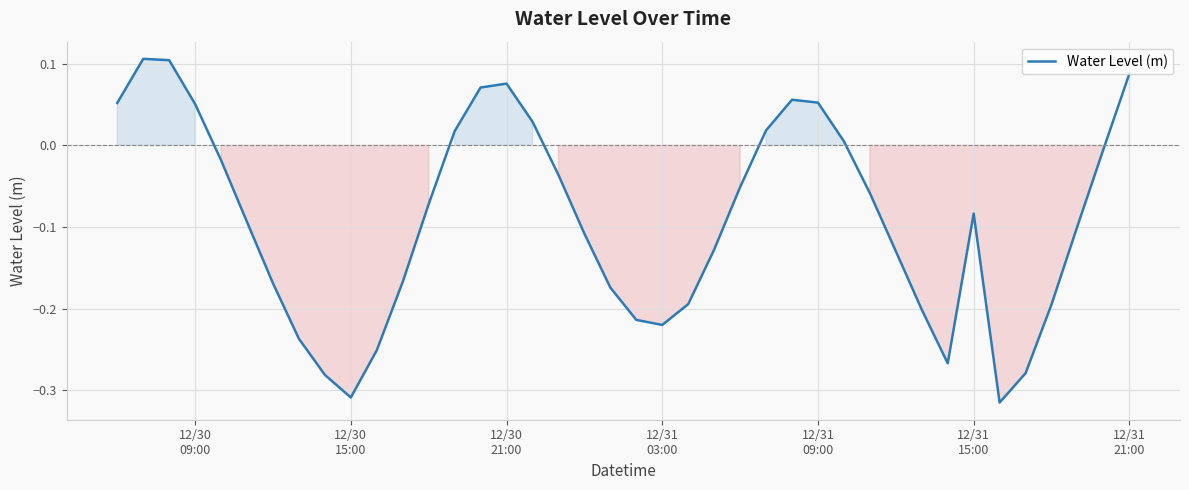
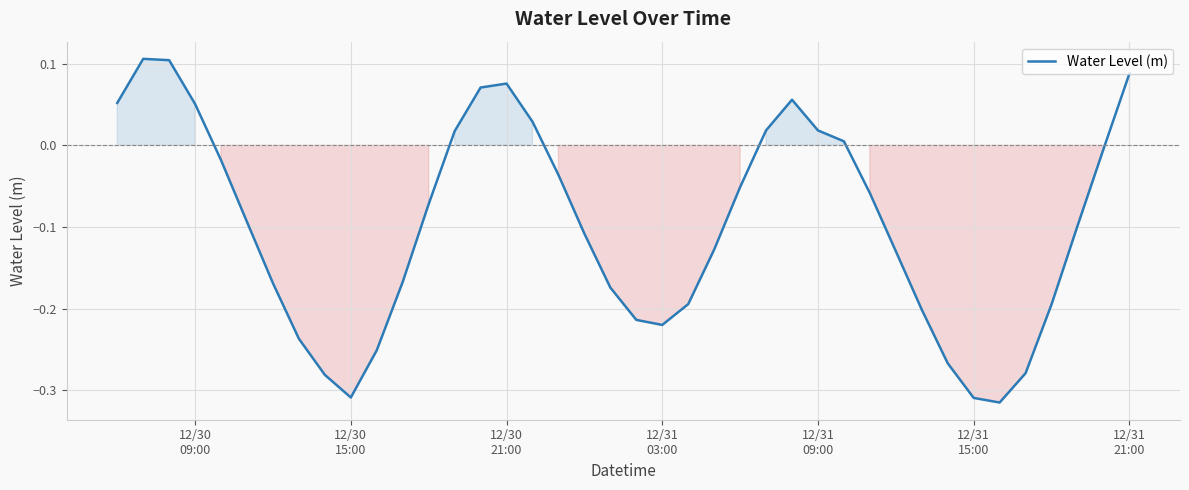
  {
    "12/30 09:00": 0.05,
    "12/30 15:00": -0.31,
    "12/30 21:00": 0.08,
    "12/31 03:00": -0.22,
-   "12/31 09:00": 0.05,
-   "12/31 15:00": -0.08
+   "12/31 09:00": 0.02,
+   "12/31 15:00": -0.31
  }
